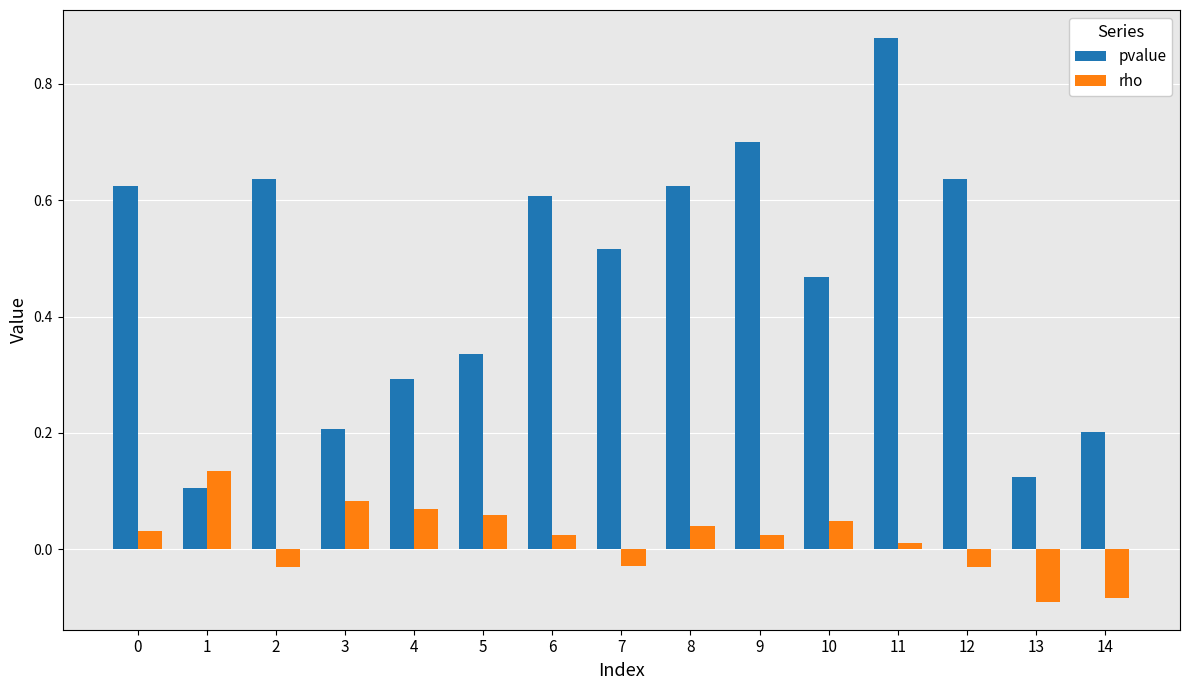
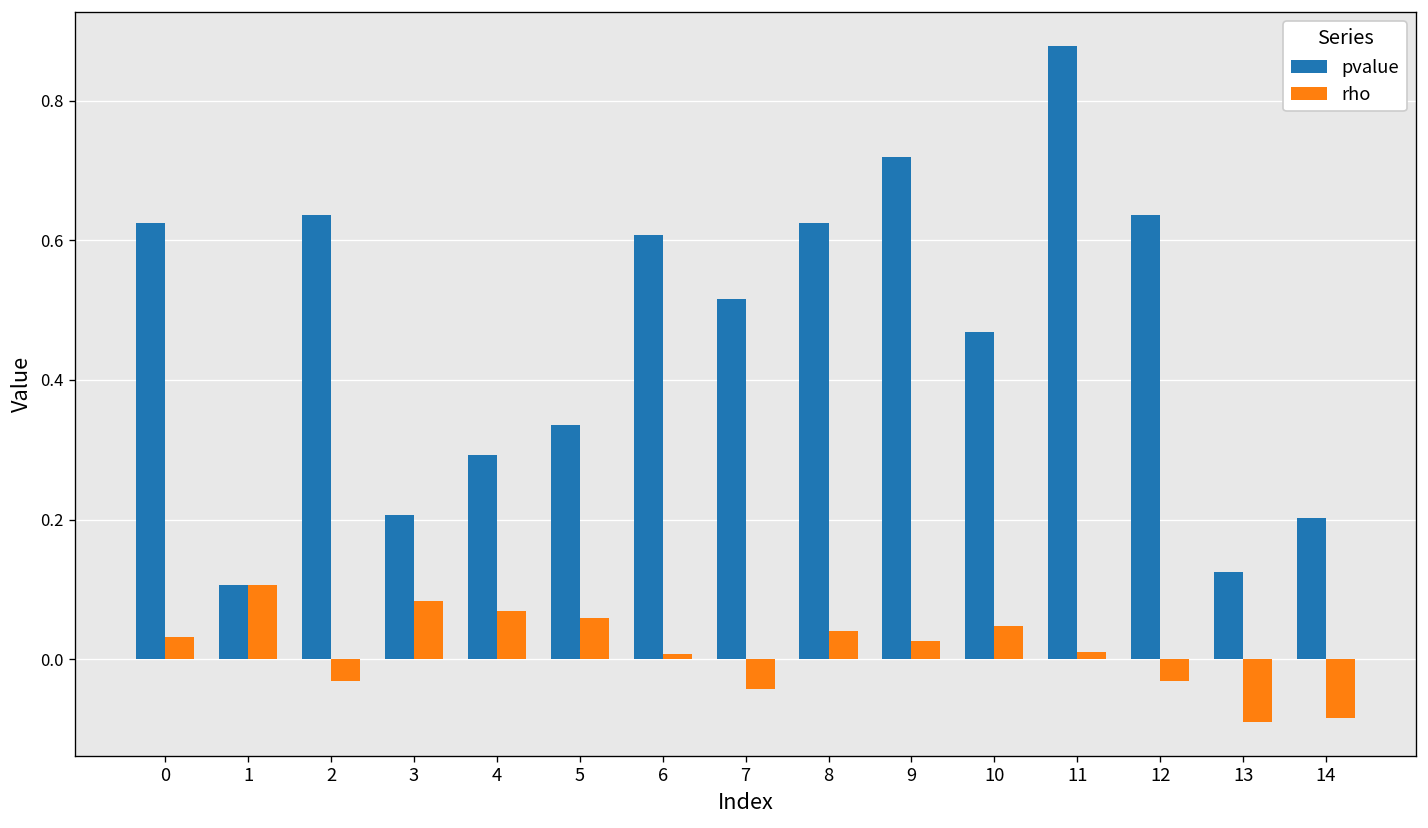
  {
    "pvalue": {
      "0": 0.62,
      "1": 0.11,
      "2": 0.64,
      "3": 0.21,
      "4": 0.29,
      "5": 0.34,
      "6": 0.61,
      "7": 0.52,
      "8": 0.63,
-     "9": 0.70,
+     "9": 0.72,
      "10": 0.47,
      "11": 0.88,
      "12": 0.64,
      "13": 0.12,
      "14": 0.20
    },
    "rho": {
      "0": 0.03,
-     "1": 0.13,
+     "1": 0.11,
      "2": -0.03,
      "3": 0.08,
      "4": 0.07,
      "5": 0.06,
-     "6": 0.03,
-     "7": -0.03,
+     "6": 0.01,
+     "7": -0.04,
      "8": 0.04,
      "9": 0.03,
      "10": 0.05,
      "11": 0.01,
      "12": -0.03,
      "13": -0.09,
      "14": -0.08
    }
  }
